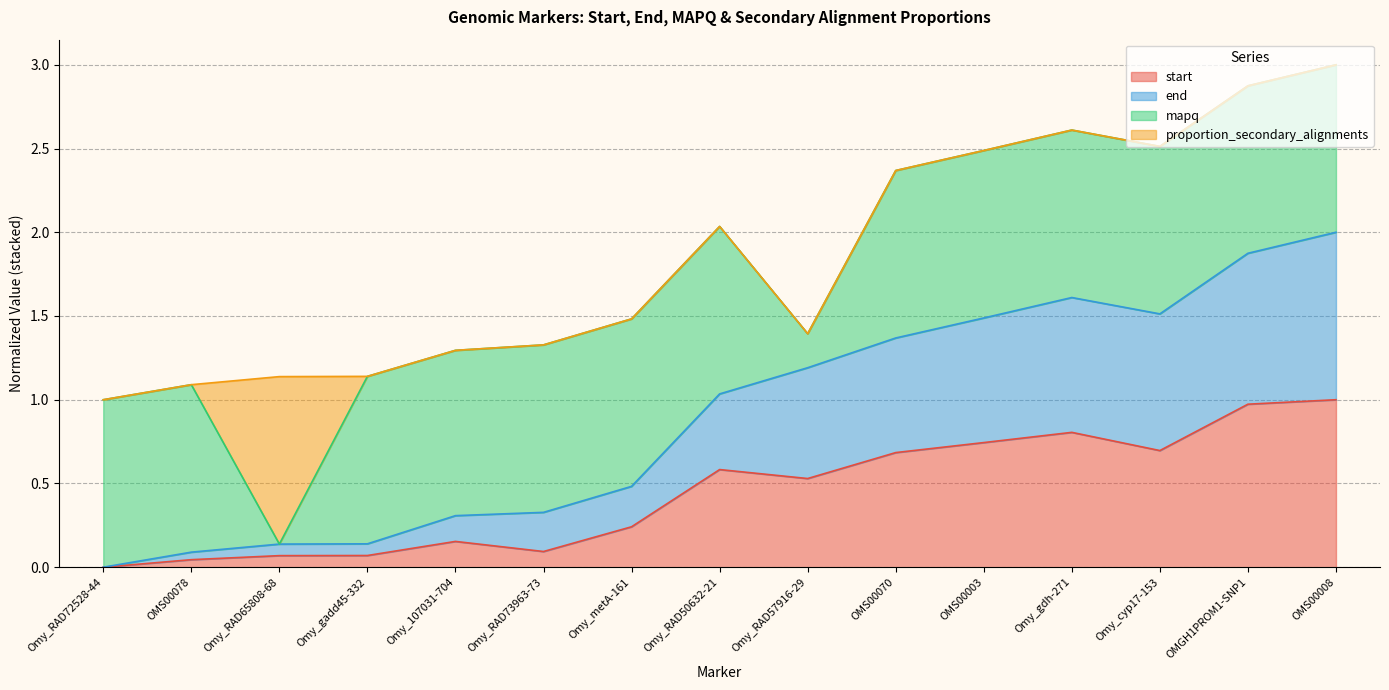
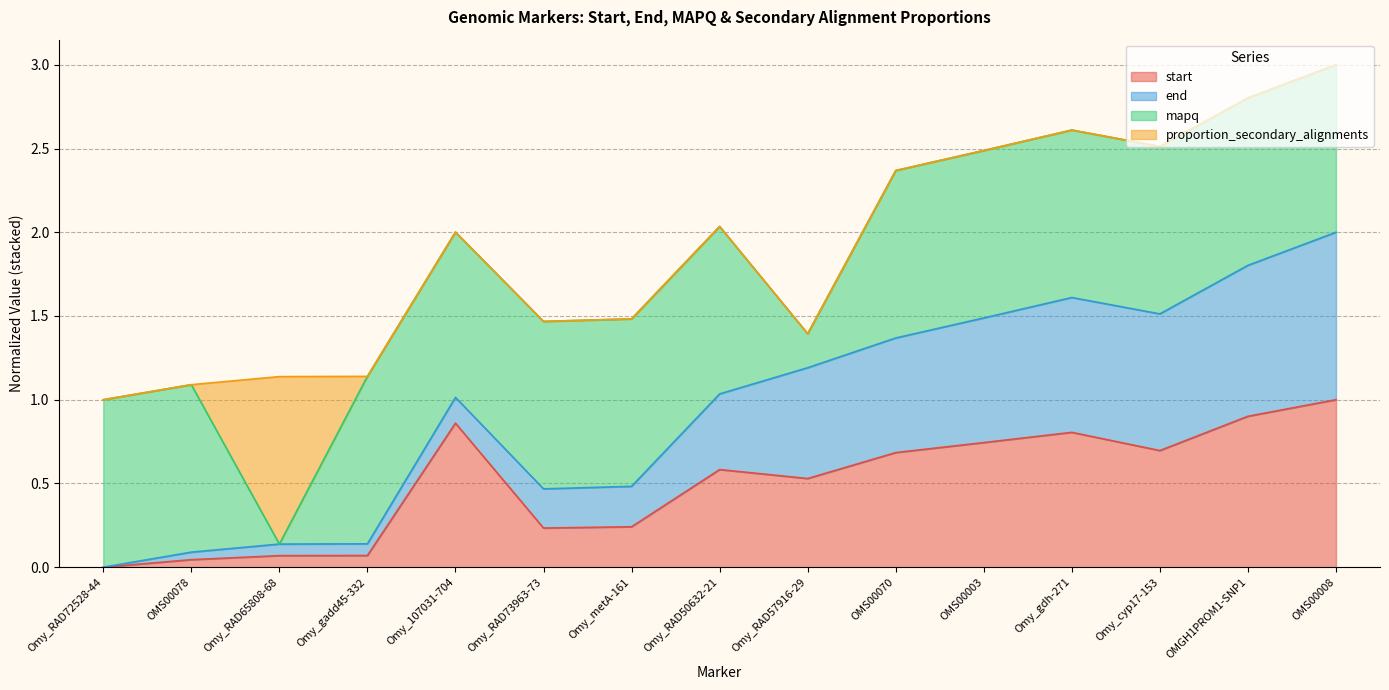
  {
    "start": {
      "OMS00078": 0.04,
      "Omy_RAD65808-68": 0.07,
      "Omy_gadd45-332": 0.07,
-     "Omy_107031-704": 0.15,
-     "Omy_RAD73963-73": 0.09,
+     "Omy_107031-704": 0.86,
+     "Omy_RAD73963-73": 0.23,
      "Omy_metA-161": 0.24,
      "Omy_RAD50632-21": 0.58,
      "Omy_RAD57916-29": 0.53,
      "OMS00070": 0.68,
      "OMS00003": 0.74,
      "Omy_gdh-271": 0.81,
      "Omy_cyp17-153": 0.70,
-     "OMGH1PROM1-SNP1": 0.97,
+     "OMGH1PROM1-SNP1": 0.90,
      "OMS00008": 1.00
    },
    "end": {
      "OMS00078": 0.04,
      "Omy_gadd45-332": 0.07,
      "Omy_107031-704": 0.15,
      "Omy_RAD73963-73": 0.23,
      "Omy_metA-161": 0.24,
      "Omy_RAD50632-21": 0.45,
      "Omy_RAD57916-29": 0.66,
      "OMS00070": 0.68,
      "OMS00003": 0.74,
      "Omy_gdh-271": 0.81,
      "Omy_cyp17-153": 0.82,
      "OMGH1PROM1-SNP1": 0.90,
      "OMS00008": 1.00
    },
    "proportion_secondary_alignments": {
      "Omy_RAD65808-68": 1.00
    }
  }
